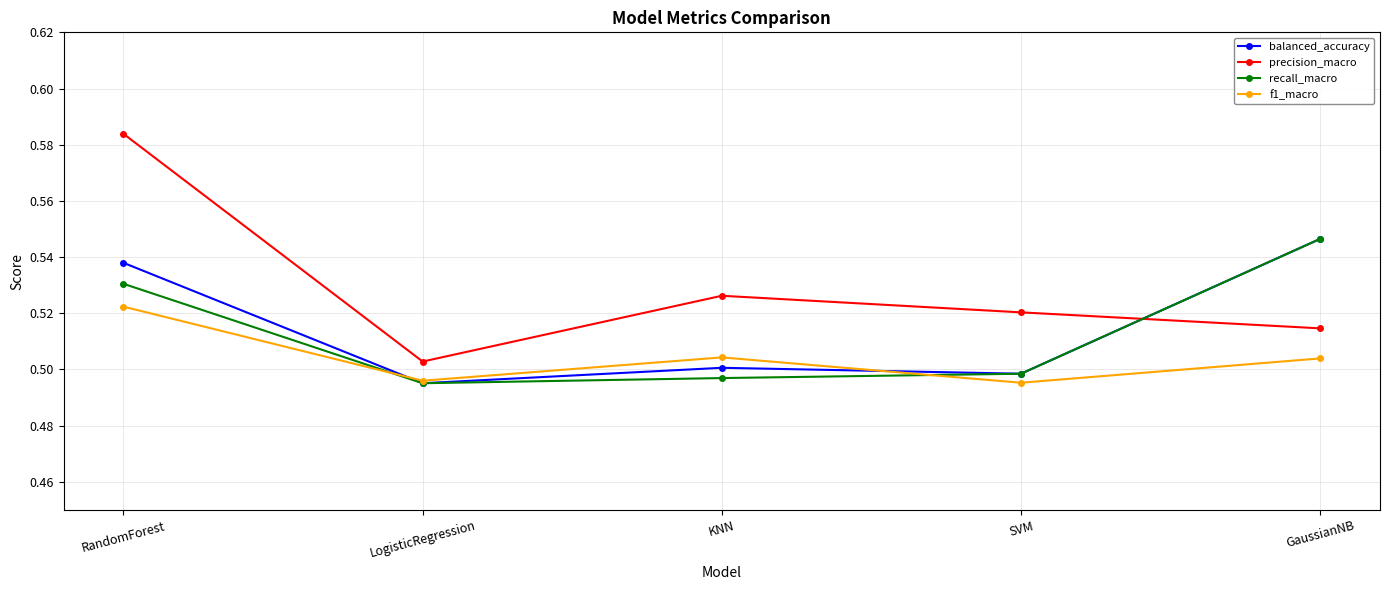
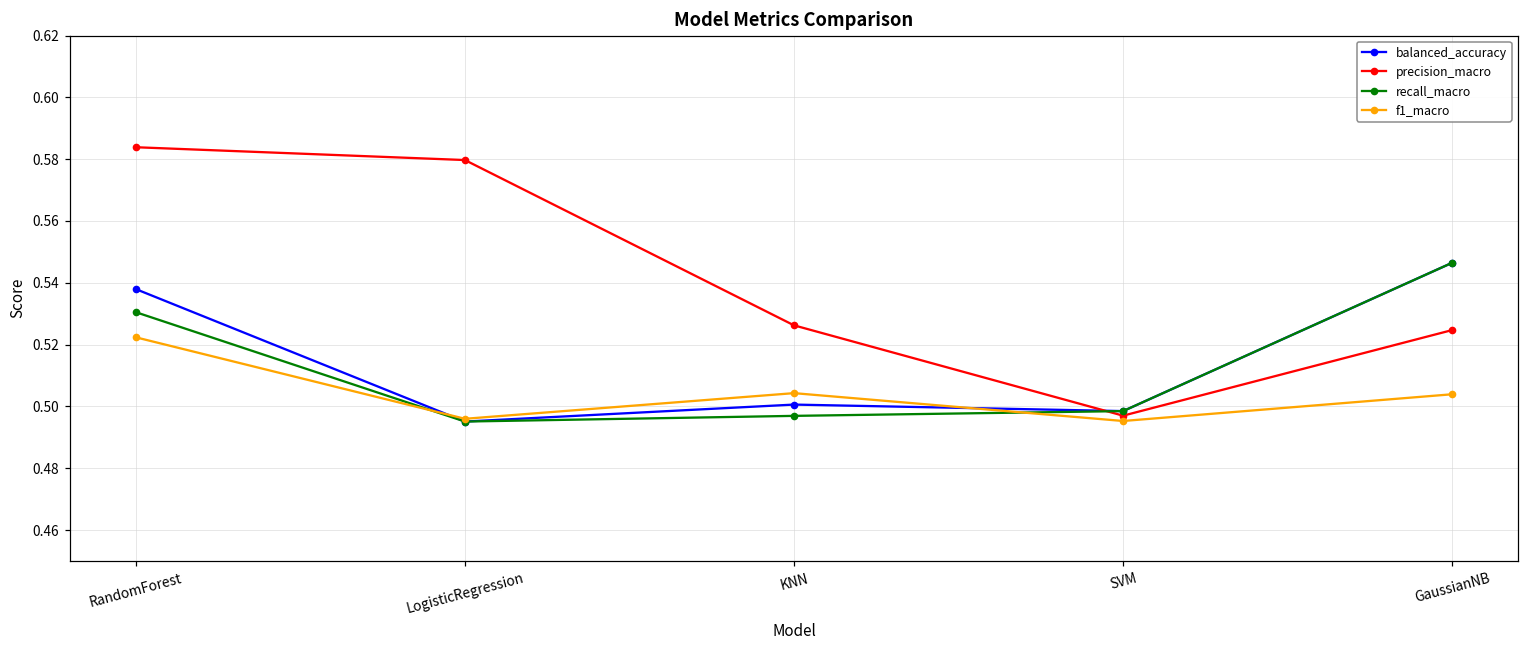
  {
    "balanced_accuracy": {
      "RandomForest": 0.538,
      "KNN": 0.501
    },
    "precision_macro": {
      "RandomForest": 0.584,
-     "LogisticRegression": 0.503,
+     "LogisticRegression": 0.580,
      "KNN": 0.526,
-     "SVM": 0.520,
-     "GaussianNB": 0.515
+     "SVM": 0.497,
+     "GaussianNB": 0.525
    },
    "recall_macro": {
      "RandomForest": 0.530,
      "KNN": 0.497
    },
    "f1_macro": {
      "RandomForest": 0.522,
      "KNN": 0.504,
      "SVM": 0.495,
      "GaussianNB": 0.504
    }
  }
